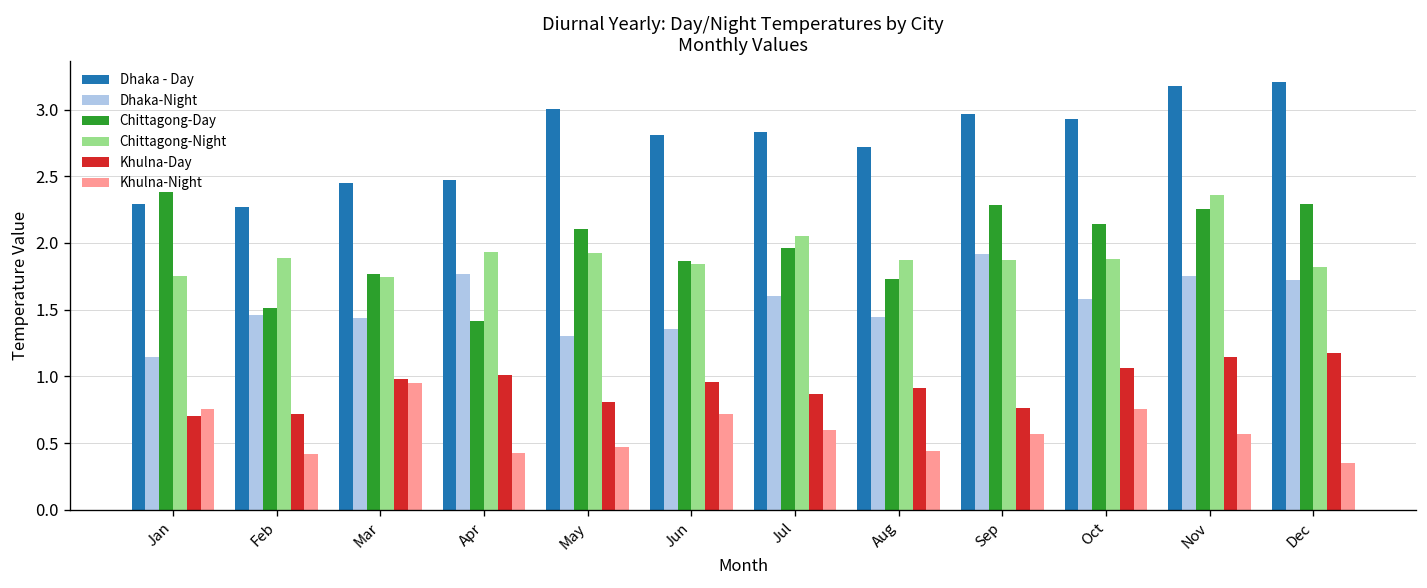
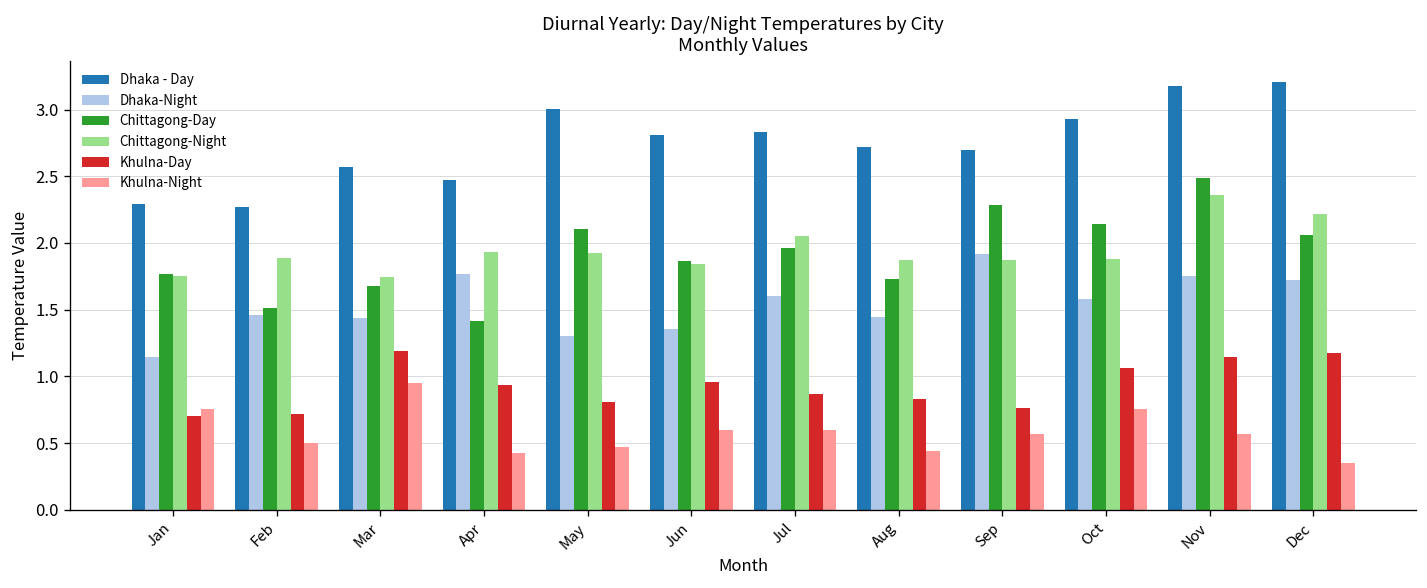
  {
    "Dhaka - Day": {
      "Jan": 2.29,
      "Feb": 2.27,
-     "Mar": 2.45,
+     "Mar": 2.57,
      "Apr": 2.47,
      "May": 3.00,
      "Jun": 2.81,
      "Jul": 2.83,
      "Aug": 2.72,
-     "Sep": 2.96,
+     "Sep": 2.70,
      "Oct": 2.93,
      "Nov": 3.18,
      "Dec": 3.20
    },
    "Dhaka-Night": {
      "Jan": 1.14,
      "Feb": 1.46,
      "Mar": 1.43,
      "Apr": 1.77,
      "May": 1.30,
      "Jun": 1.36,
      "Jul": 1.60,
      "Aug": 1.44,
      "Sep": 1.92,
      "Oct": 1.58,
      "Nov": 1.75,
      "Dec": 1.72
    },
    "Chittagong-Day": {
-     "Jan": 2.38,
+     "Jan": 1.77,
      "Feb": 1.52,
-     "Mar": 1.77,
+     "Mar": 1.68,
      "Apr": 1.42,
      "May": 2.11,
      "Jun": 1.86,
      "Jul": 1.97,
      "Aug": 1.73,
      "Sep": 2.28,
      "Oct": 2.14,
-     "Nov": 2.25,
-     "Dec": 2.29
+     "Nov": 2.48,
+     "Dec": 2.06
    },
    "Chittagong-Night": {
      "Jan": 1.75,
      "Feb": 1.89,
      "Mar": 1.74,
      "Apr": 1.93,
      "May": 1.92,
      "Jun": 1.85,
      "Jul": 2.05,
      "Aug": 1.87,
      "Sep": 1.87,
      "Oct": 1.88,
      "Nov": 2.36,
-     "Dec": 1.82
+     "Dec": 2.22
    },
    "Khulna-Day": {
      "Jan": 0.70,
      "Feb": 0.72,
-     "Mar": 0.98,
-     "Apr": 1.01,
+     "Mar": 1.19,
+     "Apr": 0.93,
      "May": 0.81,
      "Jun": 0.96,
      "Jul": 0.87,
-     "Aug": 0.91,
+     "Aug": 0.83,
      "Sep": 0.76,
      "Oct": 1.07,
      "Nov": 1.14,
      "Dec": 1.18
    },
    "Khulna-Night": {
      "Jan": 0.76,
-     "Feb": 0.42,
+     "Feb": 0.50,
      "Mar": 0.95,
      "Apr": 0.43,
      "May": 0.47,
-     "Jun": 0.72,
+     "Jun": 0.60,
      "Jul": 0.60,
      "Aug": 0.44,
      "Sep": 0.57,
      "Oct": 0.75,
      "Nov": 0.57,
      "Dec": 0.35
    }
  }
